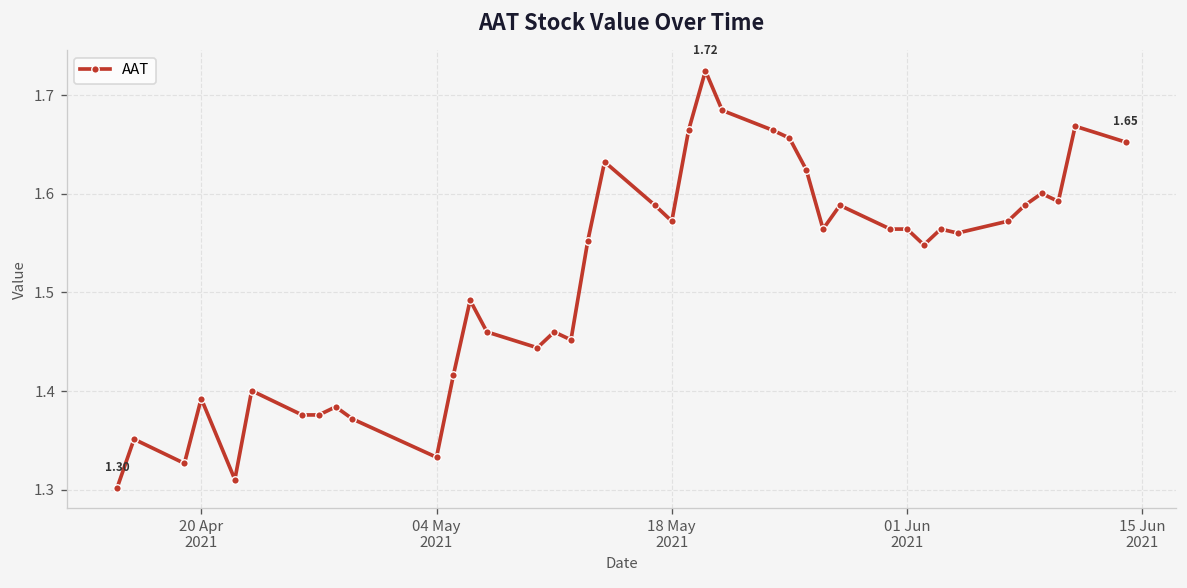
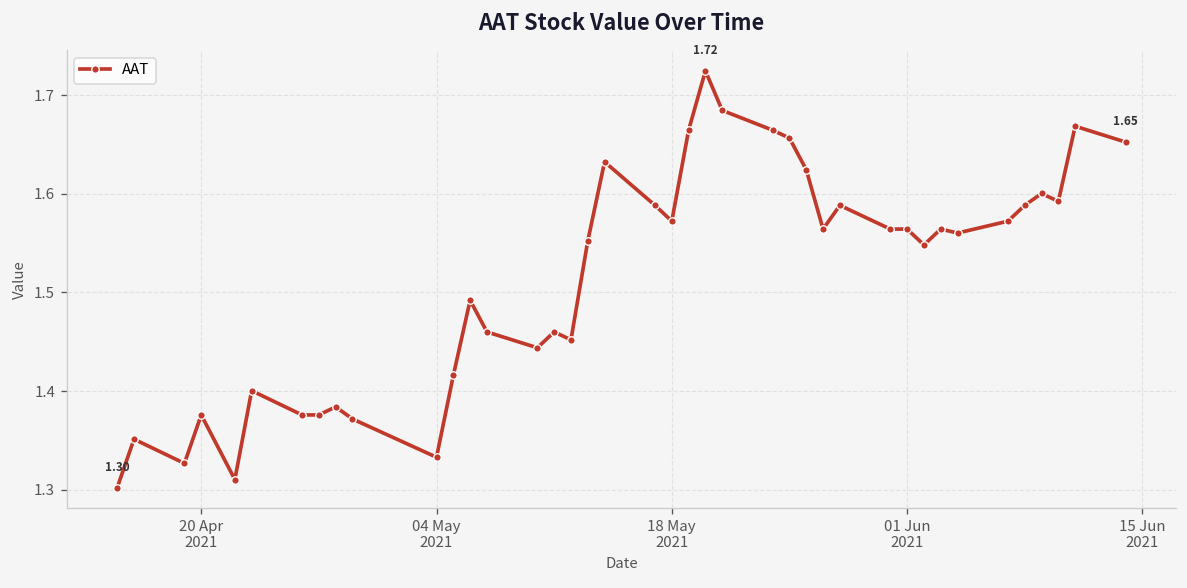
  {
-   "20 Apr 2021": 1.39,
+   "20 Apr 2021": 1.38,
    "04 May 2021": 1.33,
    "18 May 2021": 1.57,
    "01 Jun 2021": 1.56
  }
